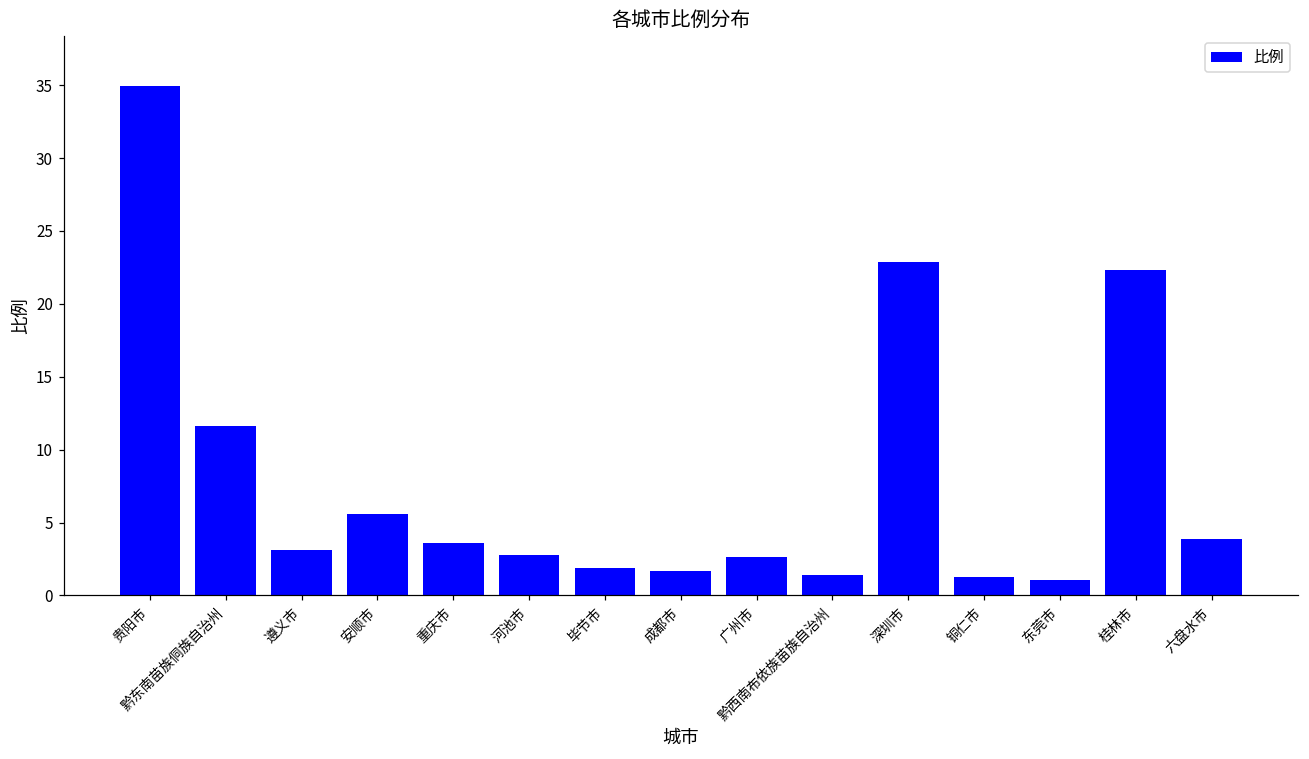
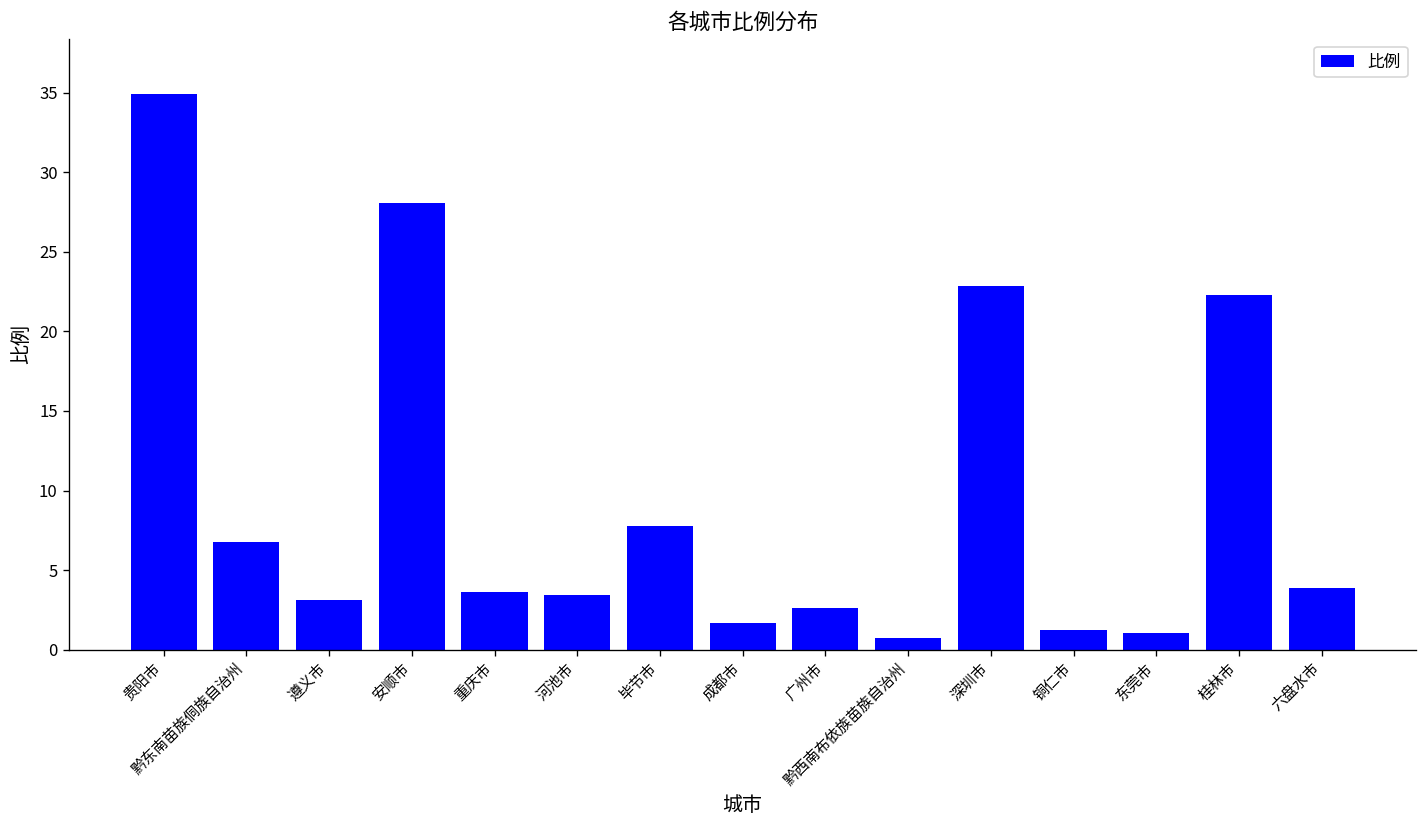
  {
    "贵阳市": 34.9,
-   "黔东南苗族侗族自治州": 11.6,
+   "黔东南苗族侗族自治州": 6.8,
    "遵义市": 3.1,
-   "安顺市": 5.6,
+   "安顺市": 28.1,
    "重庆市": 3.6,
-   "河池市": 2.8,
-   "毕节市": 1.9,
+   "河池市": 3.5,
+   "毕节市": 7.8,
    "成都市": 1.7,
    "广州市": 2.6,
-   "黔西南布依族苗族自治州": 1.4,
+   "黔西南布依族苗族自治州": 0.7,
    "深圳市": 22.9,
    "铜仁市": 1.2,
    "东莞市": 1.0,
    "桂林市": 22.3,
    "六盘水市": 3.9
  }
